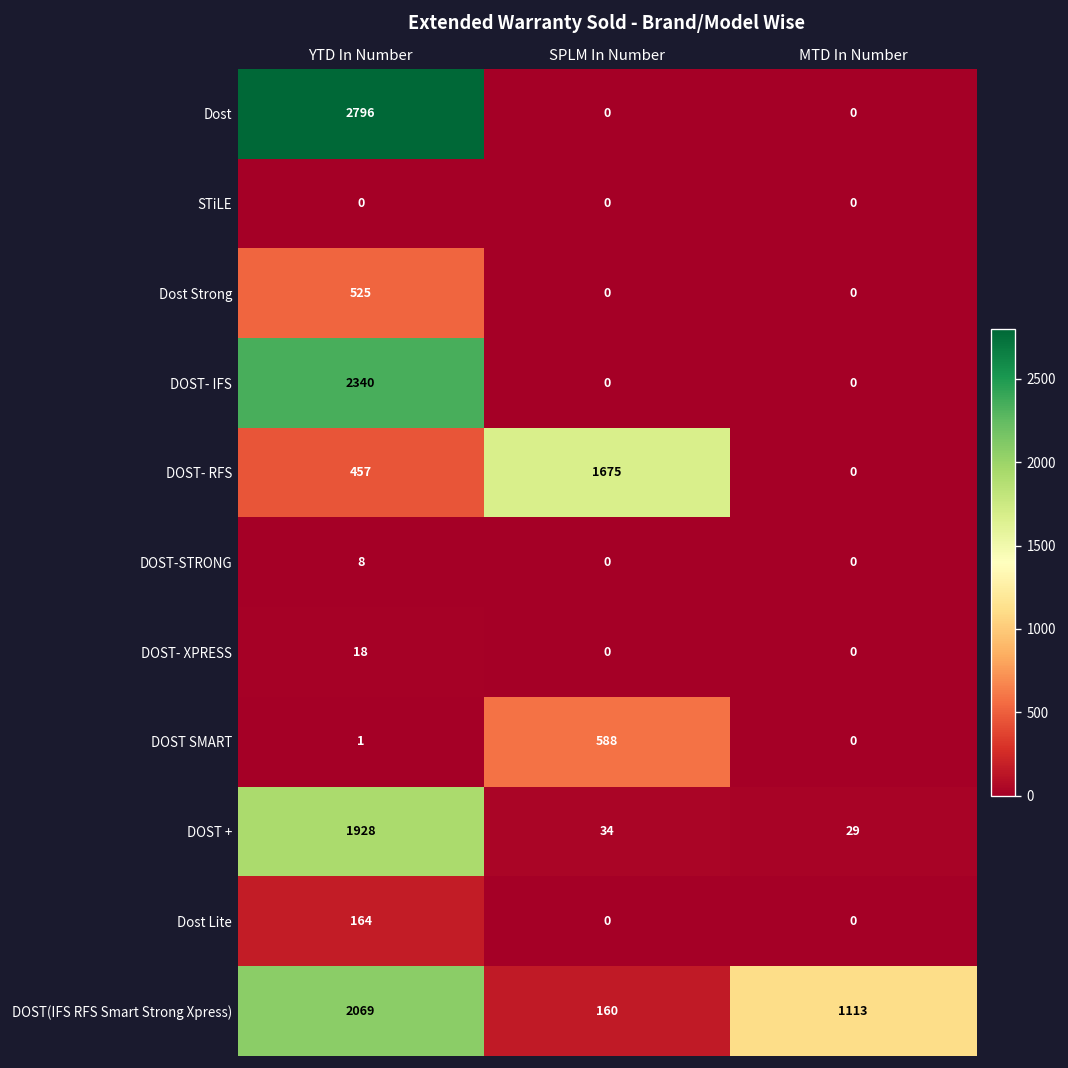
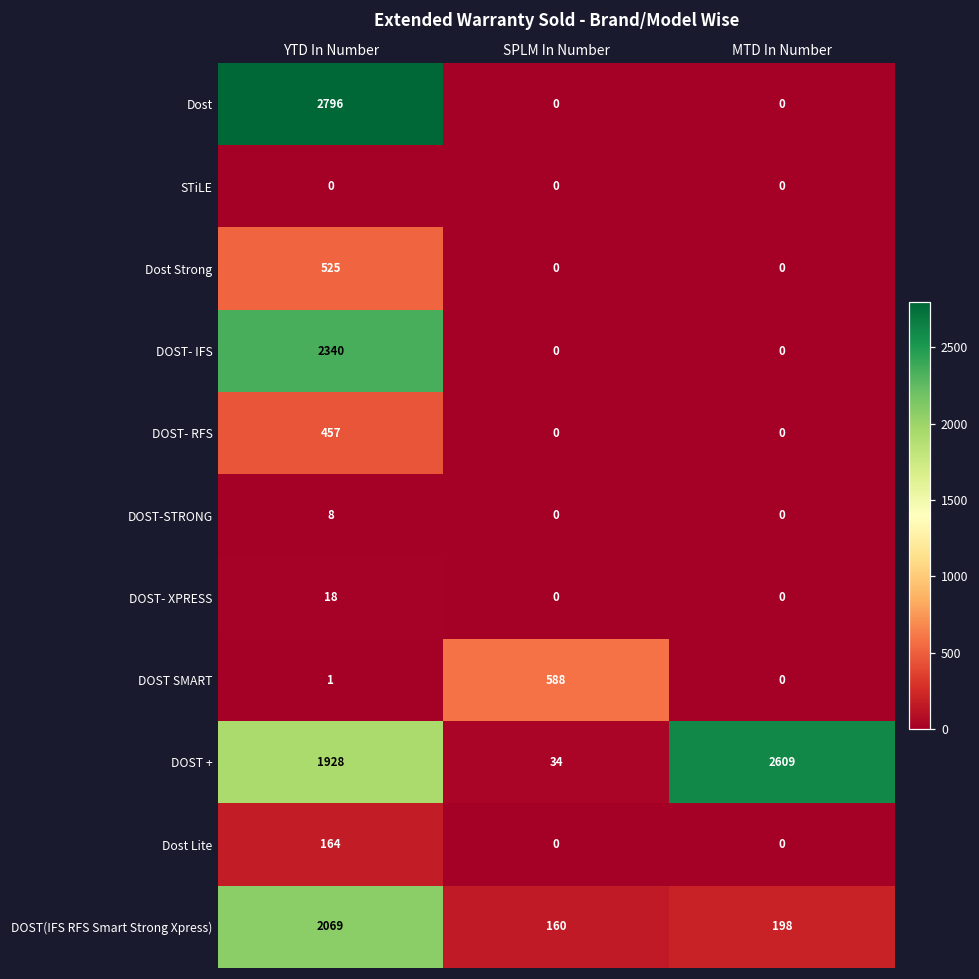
  {
    "Dost": {
      "YTD In Number": 2796,
      "SPLM In Number": 0,
      "MTD In Number": 0
    },
    "STiLE": {
      "YTD In Number": 0,
      "SPLM In Number": 0,
      "MTD In Number": 0
    },
    "Dost Strong": {
      "YTD In Number": 525,
      "SPLM In Number": 0,
      "MTD In Number": 0
    },
    "DOST- IFS": {
      "YTD In Number": 2340,
      "SPLM In Number": 0,
      "MTD In Number": 0
    },
    "DOST- RFS": {
      "YTD In Number": 457,
-     "SPLM In Number": 1675,
+     "SPLM In Number": 0,
      "MTD In Number": 0
    },
    "DOST-STRONG": {
      "YTD In Number": 8,
      "SPLM In Number": 0,
      "MTD In Number": 0
    },
    "DOST- XPRESS": {
      "YTD In Number": 18,
      "SPLM In Number": 0,
      "MTD In Number": 0
    },
    "DOST SMART": {
      "YTD In Number": 1,
      "SPLM In Number": 588,
      "MTD In Number": 0
    },
    "DOST +": {
      "YTD In Number": 1928,
      "SPLM In Number": 34,
-     "MTD In Number": 29
+     "MTD In Number": 2609
    },
    "Dost Lite": {
      "YTD In Number": 164,
      "SPLM In Number": 0,
      "MTD In Number": 0
    },
    "DOST(IFS RFS Smart Strong Xpress)": {
      "YTD In Number": 2069,
      "SPLM In Number": 160,
-     "MTD In Number": 1113
+     "MTD In Number": 198
    }
  }
